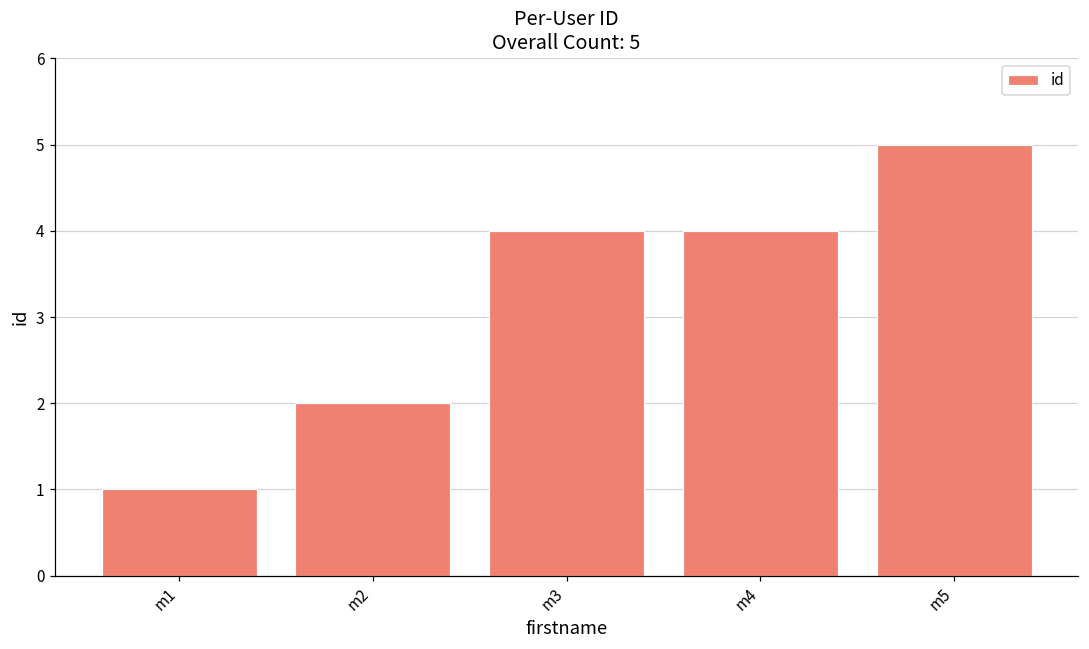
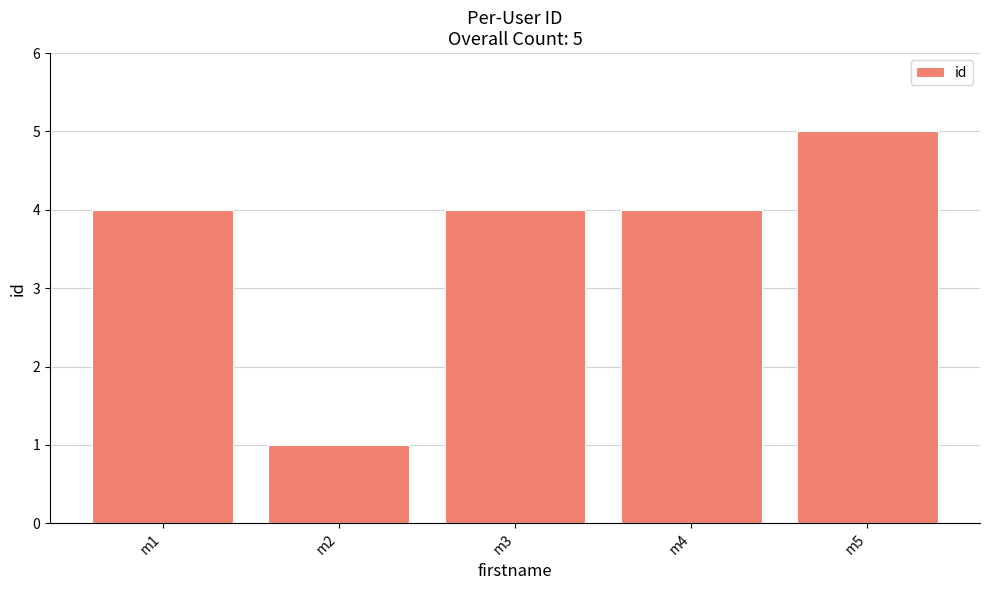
  {
-   "m1": 1,
-   "m2": 2,
+   "m1": 4,
+   "m2": 1,
    "m3": 4,
    "m4": 4,
    "m5": 5
  }
